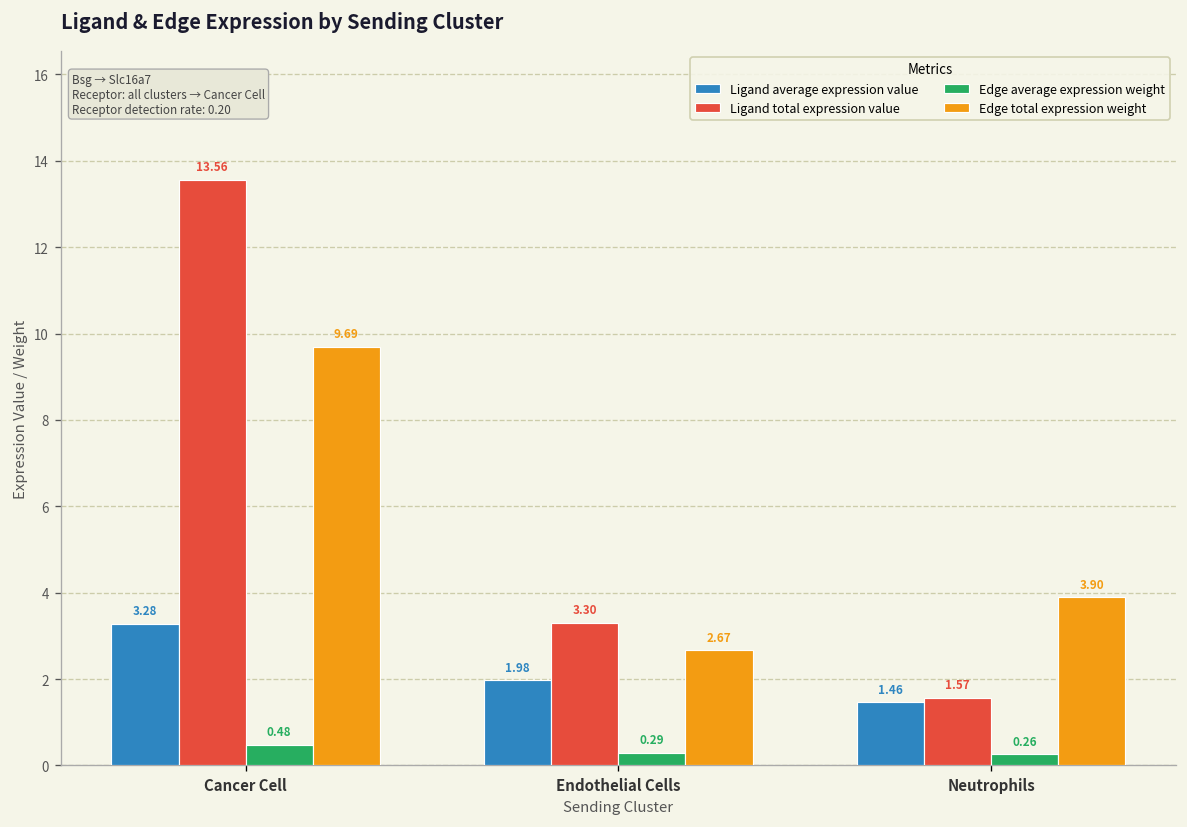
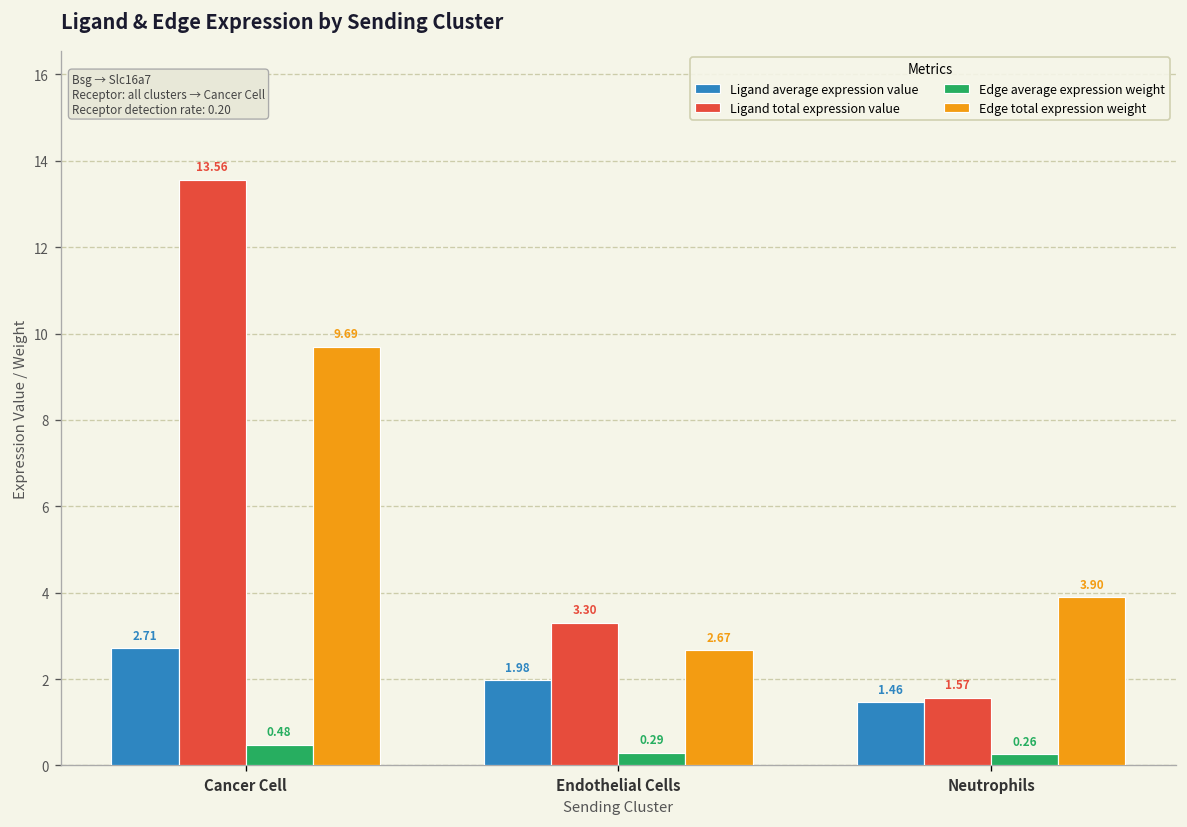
  {
    "Ligand average expression value": {
-     "Cancer Cell": 3.28,
+     "Cancer Cell": 2.71,
      "Endothelial Cells": 1.98,
      "Neutrophils": 1.46
    },
    "Ligand total expression value": {
      "Cancer Cell": 13.56,
      "Endothelial Cells": 3.30,
      "Neutrophils": 1.57
    },
    "Edge average expression weight": {
      "Cancer Cell": 0.48,
      "Endothelial Cells": 0.29,
      "Neutrophils": 0.26
    },
    "Edge total expression weight": {
      "Cancer Cell": 9.69,
      "Endothelial Cells": 2.67,
      "Neutrophils": 3.90
    }
  }
